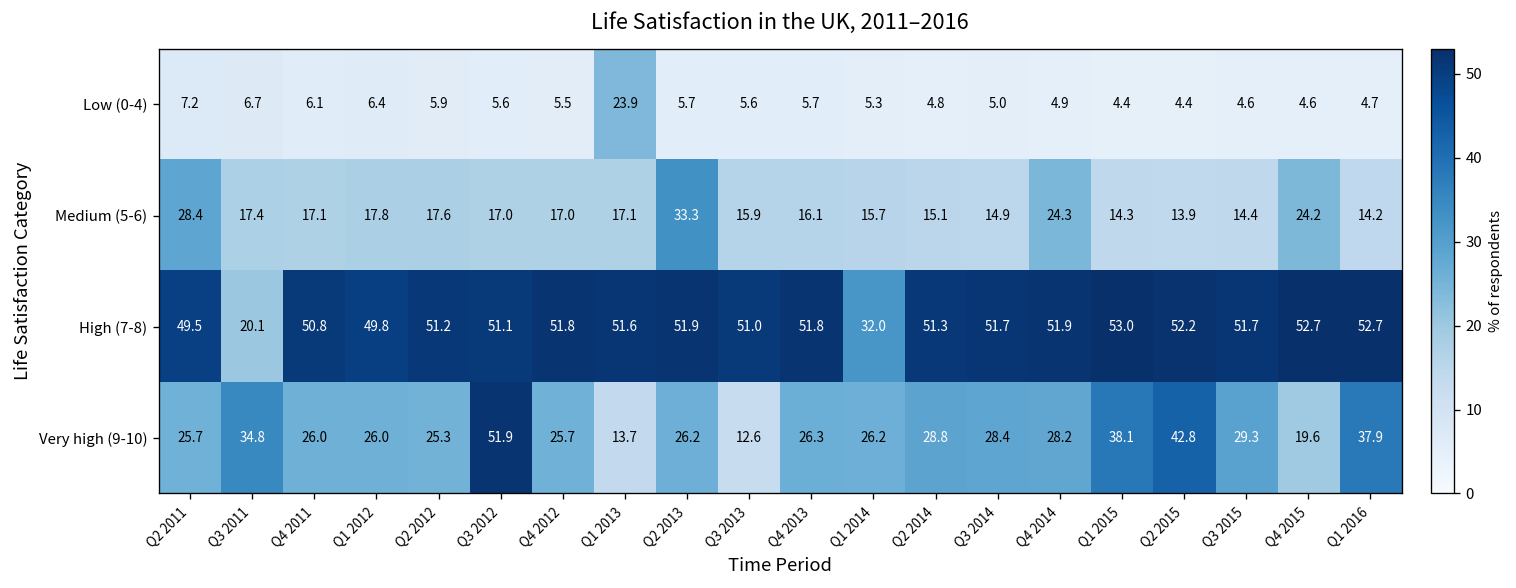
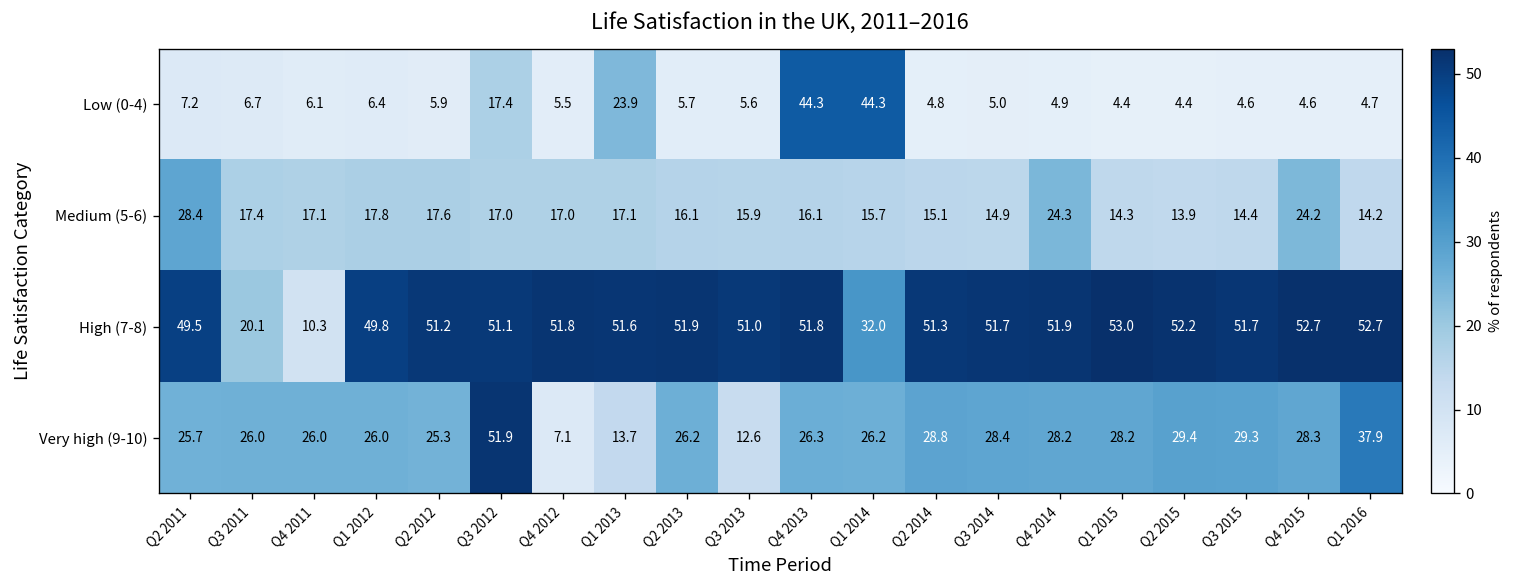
  {
    "Low (0-4)": {
      "Q2 2011": 7.2,
      "Q3 2011": 6.7,
      "Q4 2011": 6.1,
      "Q1 2012": 6.4,
      "Q2 2012": 5.9,
-     "Q3 2012": 5.6,
+     "Q3 2012": 17.4,
      "Q4 2012": 5.5,
      "Q1 2013": 23.9,
      "Q2 2013": 5.7,
      "Q3 2013": 5.6,
-     "Q4 2013": 5.7,
-     "Q1 2014": 5.3,
+     "Q4 2013": 44.3,
+     "Q1 2014": 44.3,
      "Q2 2014": 4.8,
      "Q3 2014": 5.0,
      "Q4 2014": 4.9,
      "Q1 2015": 4.4,
      "Q2 2015": 4.4,
      "Q3 2015": 4.6,
      "Q4 2015": 4.6,
      "Q1 2016": 4.7
    },
    "Medium (5-6)": {
      "Q2 2011": 28.4,
      "Q3 2011": 17.4,
      "Q4 2011": 17.1,
      "Q1 2012": 17.8,
      "Q2 2012": 17.6,
      "Q3 2012": 17.0,
      "Q4 2012": 17.0,
      "Q1 2013": 17.1,
-     "Q2 2013": 33.3,
+     "Q2 2013": 16.1,
      "Q3 2013": 15.9,
      "Q4 2013": 16.1,
      "Q1 2014": 15.7,
      "Q2 2014": 15.1,
      "Q3 2014": 14.9,
      "Q4 2014": 24.3,
      "Q1 2015": 14.3,
      "Q2 2015": 13.9,
      "Q3 2015": 14.4,
      "Q4 2015": 24.2,
      "Q1 2016": 14.2
    },
    "High (7-8)": {
      "Q2 2011": 49.5,
      "Q3 2011": 20.1,
-     "Q4 2011": 50.8,
+     "Q4 2011": 10.3,
      "Q1 2012": 49.8,
      "Q2 2012": 51.2,
      "Q3 2012": 51.1,
      "Q4 2012": 51.8,
      "Q1 2013": 51.6,
      "Q2 2013": 51.9,
      "Q3 2013": 51.0,
      "Q4 2013": 51.8,
      "Q1 2014": 32.0,
      "Q2 2014": 51.3,
      "Q3 2014": 51.7,
      "Q4 2014": 51.9,
      "Q1 2015": 53.0,
      "Q2 2015": 52.2,
      "Q3 2015": 51.7,
      "Q4 2015": 52.7,
      "Q1 2016": 52.7
    },
    "Very high (9-10)": {
      "Q2 2011": 25.7,
-     "Q3 2011": 34.8,
+     "Q3 2011": 26.0,
      "Q4 2011": 26.0,
      "Q1 2012": 26.0,
      "Q2 2012": 25.3,
      "Q3 2012": 51.9,
-     "Q4 2012": 25.7,
+     "Q4 2012": 7.1,
      "Q1 2013": 13.7,
      "Q2 2013": 26.2,
      "Q3 2013": 12.6,
      "Q4 2013": 26.3,
      "Q1 2014": 26.2,
      "Q2 2014": 28.8,
      "Q3 2014": 28.4,
      "Q4 2014": 28.2,
-     "Q1 2015": 38.1,
-     "Q2 2015": 42.8,
+     "Q1 2015": 28.2,
+     "Q2 2015": 29.4,
      "Q3 2015": 29.3,
-     "Q4 2015": 19.6,
+     "Q4 2015": 28.3,
      "Q1 2016": 37.9
    }
  }
